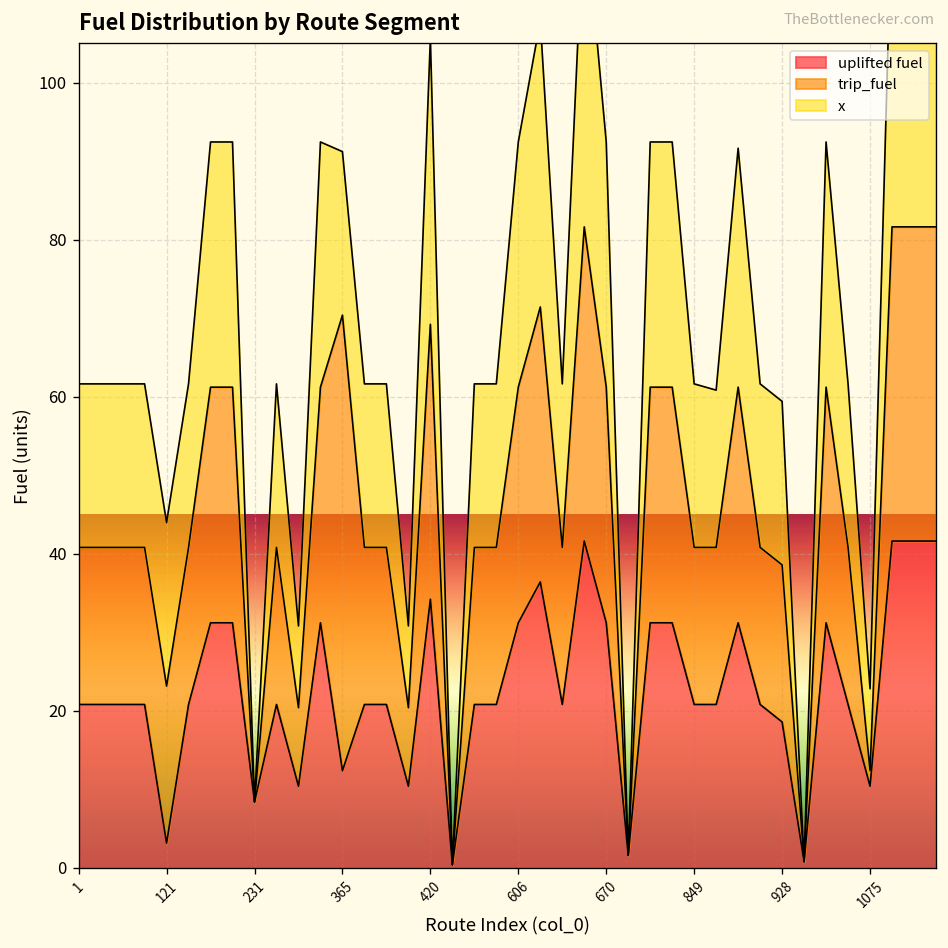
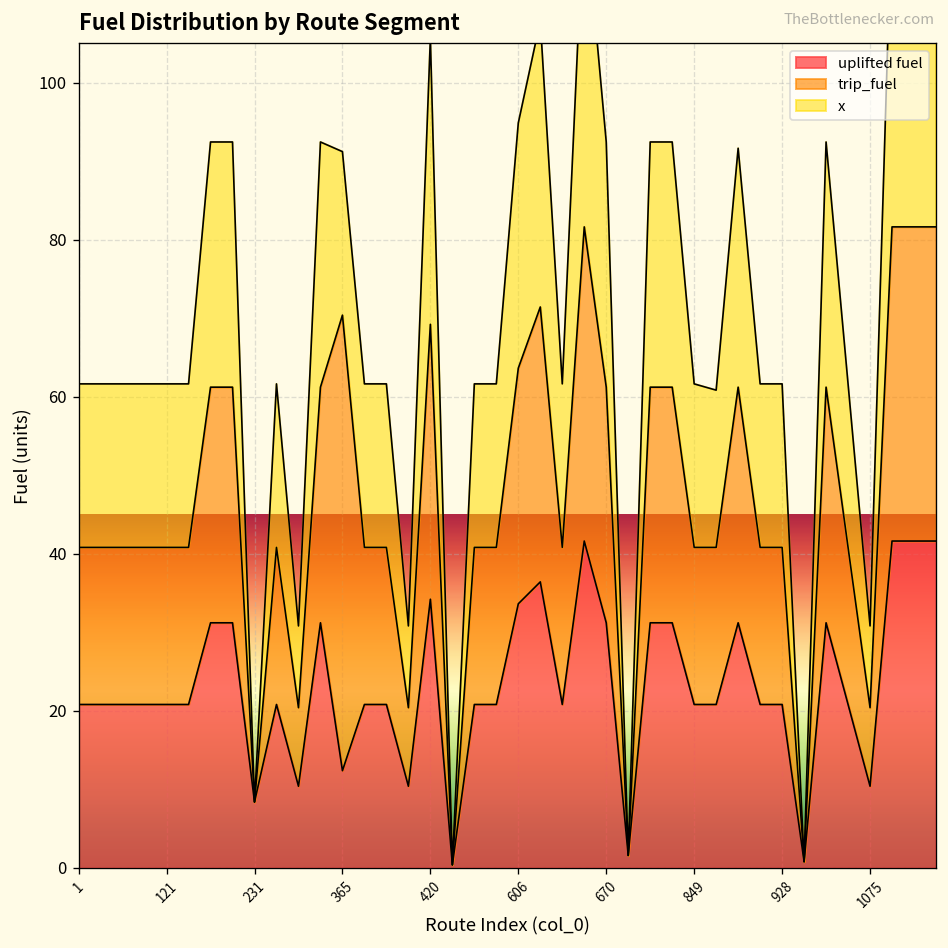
  {
    "uplifted fuel": {
-     "121": 3,
+     "121": 21,
      "365": 12,
      "420": 34,
-     "606": 31,
+     "606": 34,
      "670": 31,
      "849": 21,
-     "928": 19,
+     "928": 21,
      "1075": 10
    },
    "trip_fuel": {
      "121": 20,
      "365": 58,
      "420": 35,
      "606": 30,
      "670": 30,
      "849": 20,
      "928": 20,
-     "1075": 2
+     "1075": 10
    },
    "x": {
      "121": 21,
      "365": 21,
      "606": 31,
      "670": 31,
      "849": 21,
      "928": 21,
      "1075": 10
    }
  }
